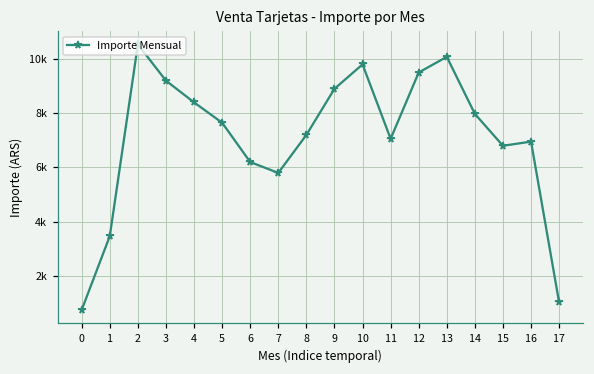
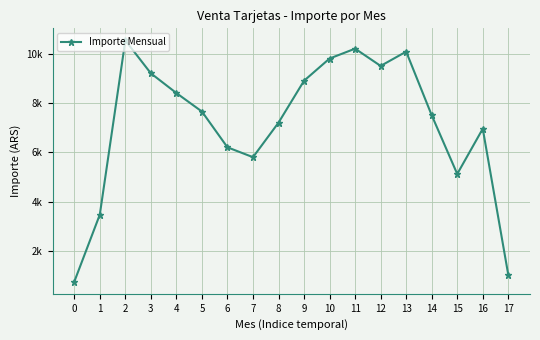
  {
    "0": 800,
    "1": 3500,
    "3": 9200,
    "4": 8400,
    "5": 7700,
    "6": 6200,
    "7": 5800,
    "8": 7200,
    "9": 8900,
    "10": 9800,
-   "11": 7100,
+   "11": 10200,
    "12": 9500,
    "13": 10100,
-   "14": 8000,
-   "15": 6800,
+   "14": 7500,
+   "15": 5100,
    "16": 7000,
    "17": 1000
  }
